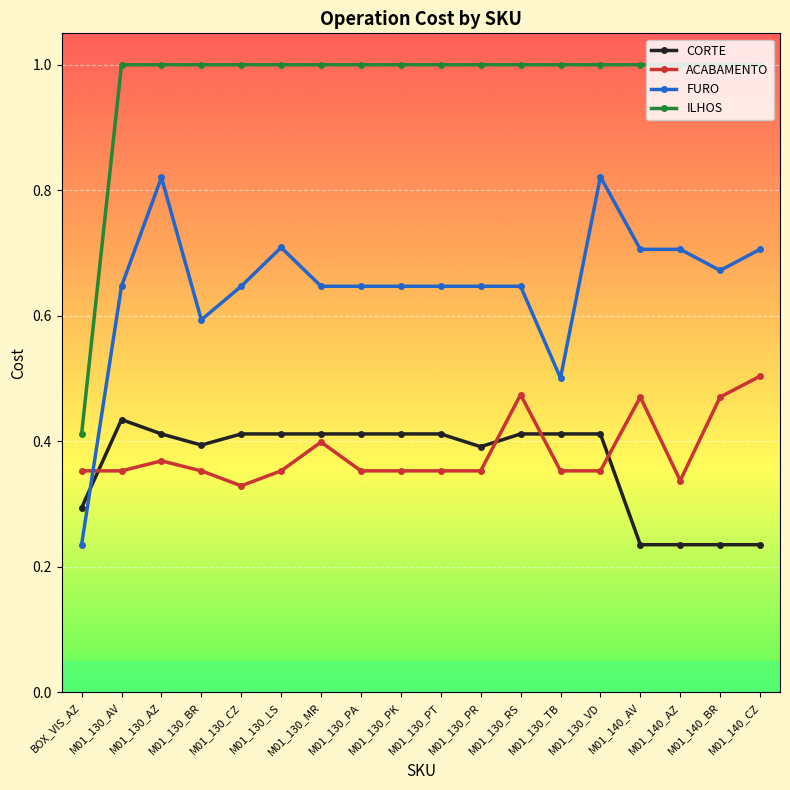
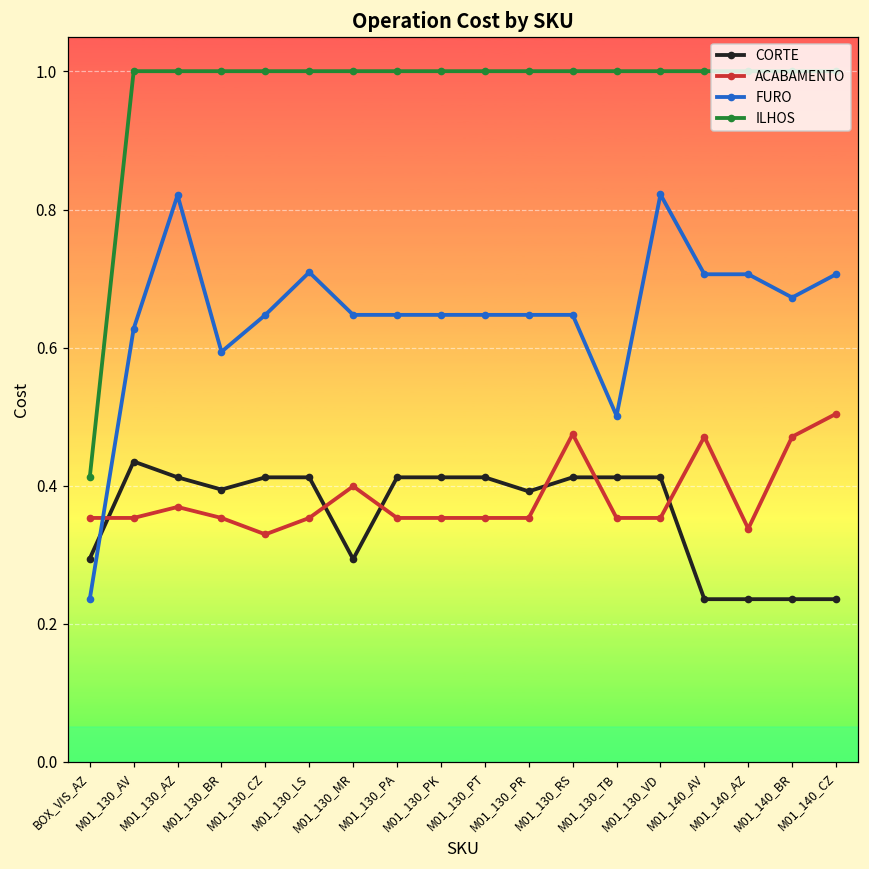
  {
    "CORTE": {
      "BOX_VIS_AZ": 0.29,
      "M01_130_AV": 0.43,
      "M01_130_AZ": 0.41,
      "M01_130_BR": 0.39,
      "M01_130_CZ": 0.41,
      "M01_130_LS": 0.41,
-     "M01_130_MR": 0.41,
+     "M01_130_MR": 0.29,
      "M01_130_PA": 0.41,
      "M01_130_PK": 0.41,
      "M01_130_PT": 0.41,
      "M01_130_PR": 0.39,
      "M01_130_RS": 0.41,
      "M01_130_TB": 0.41,
      "M01_130_VD": 0.41,
      "M01_140_AV": 0.24,
      "M01_140_AZ": 0.24,
      "M01_140_BR": 0.24,
      "M01_140_CZ": 0.24
    },
    "ACABAMENTO": {
      "BOX_VIS_AZ": 0.35,
      "M01_130_AV": 0.35,
      "M01_130_AZ": 0.37,
      "M01_130_BR": 0.35,
      "M01_130_CZ": 0.33,
      "M01_130_LS": 0.35,
      "M01_130_MR": 0.40,
      "M01_130_PA": 0.35,
      "M01_130_PK": 0.35,
      "M01_130_PT": 0.35,
      "M01_130_PR": 0.35,
      "M01_130_RS": 0.47,
      "M01_130_TB": 0.35,
      "M01_130_VD": 0.35,
      "M01_140_AV": 0.47,
      "M01_140_AZ": 0.34,
      "M01_140_BR": 0.47,
      "M01_140_CZ": 0.50
    },
    "FURO": {
      "BOX_VIS_AZ": 0.24,
-     "M01_130_AV": 0.65,
+     "M01_130_AV": 0.63,
      "M01_130_AZ": 0.82,
      "M01_130_BR": 0.59,
      "M01_130_CZ": 0.65,
      "M01_130_LS": 0.71,
      "M01_130_MR": 0.65,
      "M01_130_PA": 0.65,
      "M01_130_PK": 0.65,
      "M01_130_PT": 0.65,
      "M01_130_PR": 0.65,
      "M01_130_RS": 0.65,
      "M01_130_TB": 0.50,
      "M01_130_VD": 0.82,
      "M01_140_AV": 0.71,
      "M01_140_AZ": 0.71,
      "M01_140_BR": 0.67,
      "M01_140_CZ": 0.71
    },
    "ILHOS": {
      "BOX_VIS_AZ": 0.41,
      "M01_130_AV": 1.00,
      "M01_130_AZ": 1.00,
      "M01_130_BR": 1.00,
      "M01_130_CZ": 1.00,
      "M01_130_LS": 1.00,
      "M01_130_MR": 1.00,
      "M01_130_PA": 1.00,
      "M01_130_PK": 1.00,
      "M01_130_PT": 1.00,
      "M01_130_PR": 1.00,
      "M01_130_RS": 1.00,
      "M01_130_TB": 1.00,
      "M01_130_VD": 1.00,
      "M01_140_AV": 1.00
    }
  }
